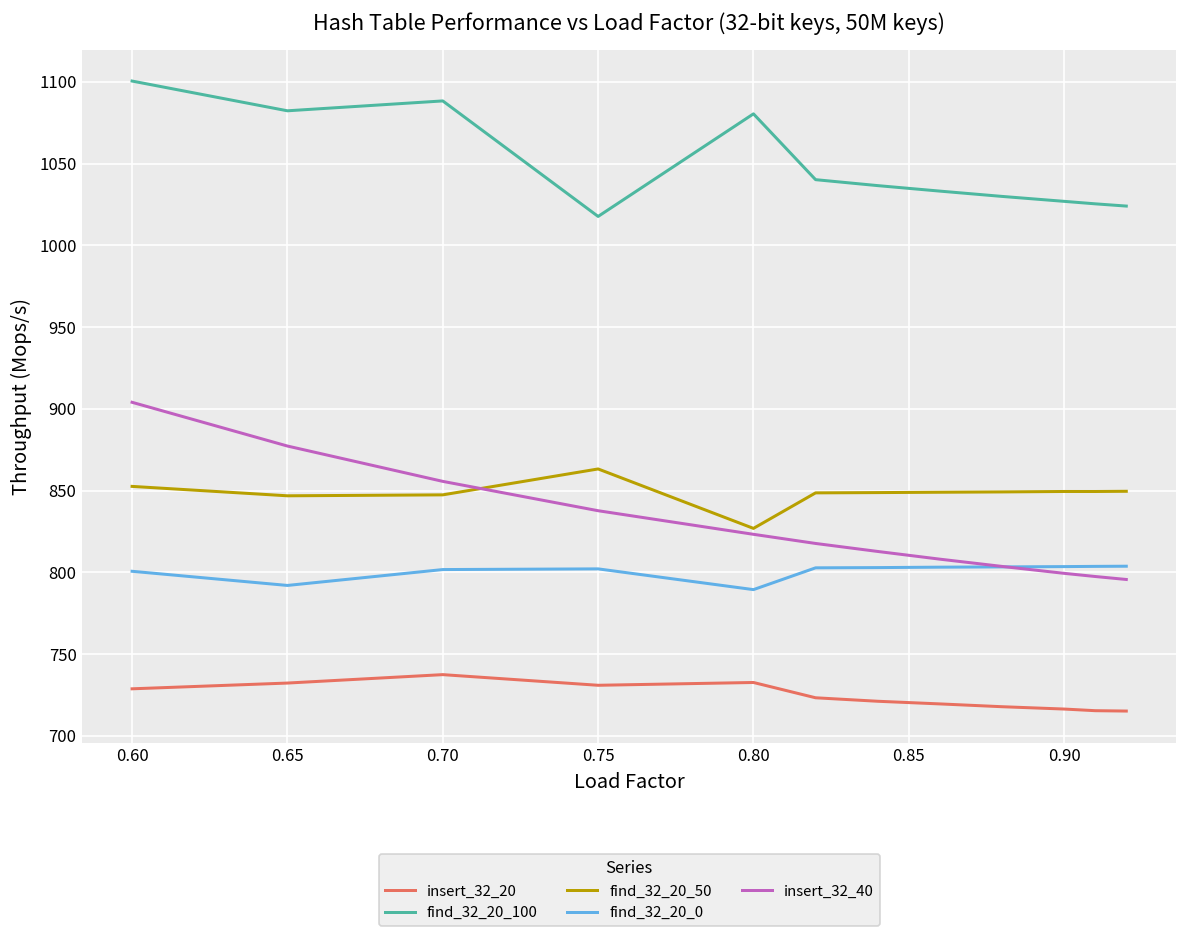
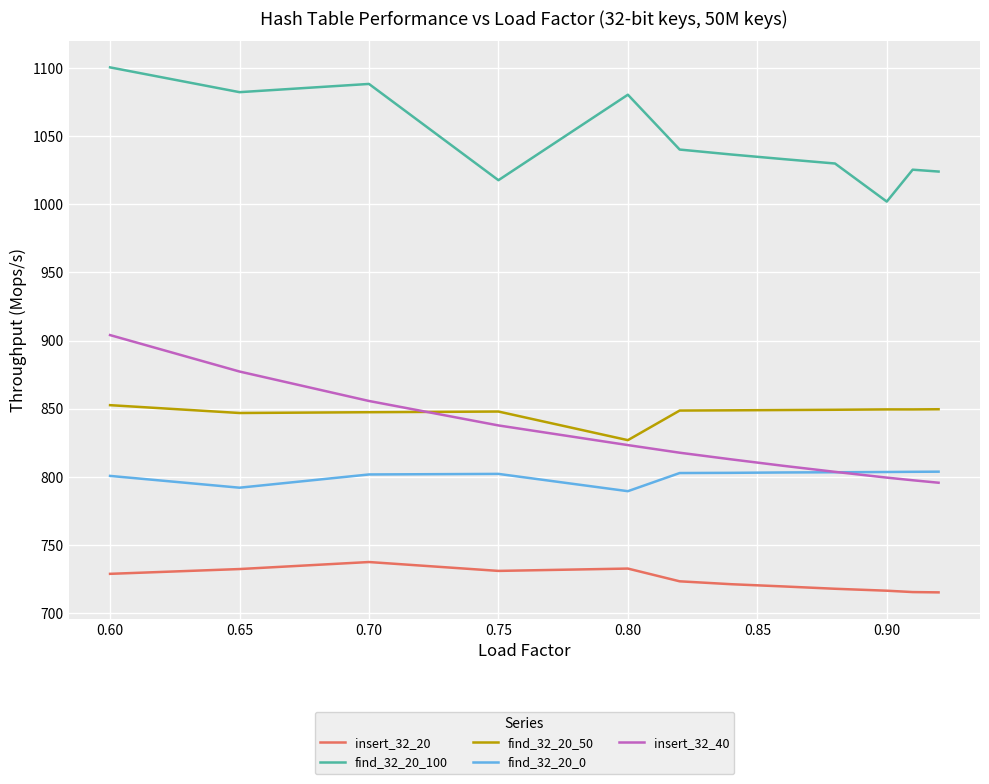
  {
    "insert_32_20": {
      "0.60": 729,
      "0.65": 732,
      "0.70": 737,
      "0.75": 731,
      "0.80": 733,
      "0.90": 716
    },
    "find_32_20_100": {
      "0.60": 1101,
      "0.65": 1082,
      "0.70": 1088,
      "0.75": 1018,
      "0.80": 1080,
-     "0.90": 1027
+     "0.90": 1002
    },
    "find_32_20_50": {
      "0.60": 853,
      "0.65": 847,
      "0.70": 847,
-     "0.75": 863,
+     "0.75": 848,
      "0.80": 827,
      "0.90": 849
    },
    "find_32_20_0": {
      "0.60": 801,
      "0.65": 792,
      "0.70": 802,
      "0.75": 802,
      "0.80": 789,
      "0.90": 804
    },
    "insert_32_40": {
      "0.60": 904,
      "0.65": 877,
      "0.70": 856,
      "0.75": 838,
      "0.80": 823,
      "0.90": 799
    }
  }
